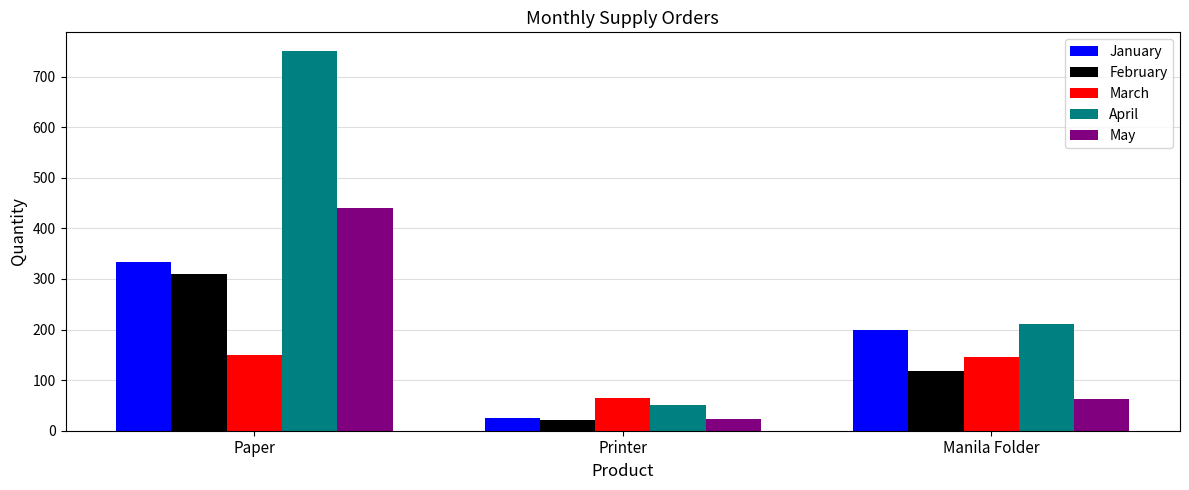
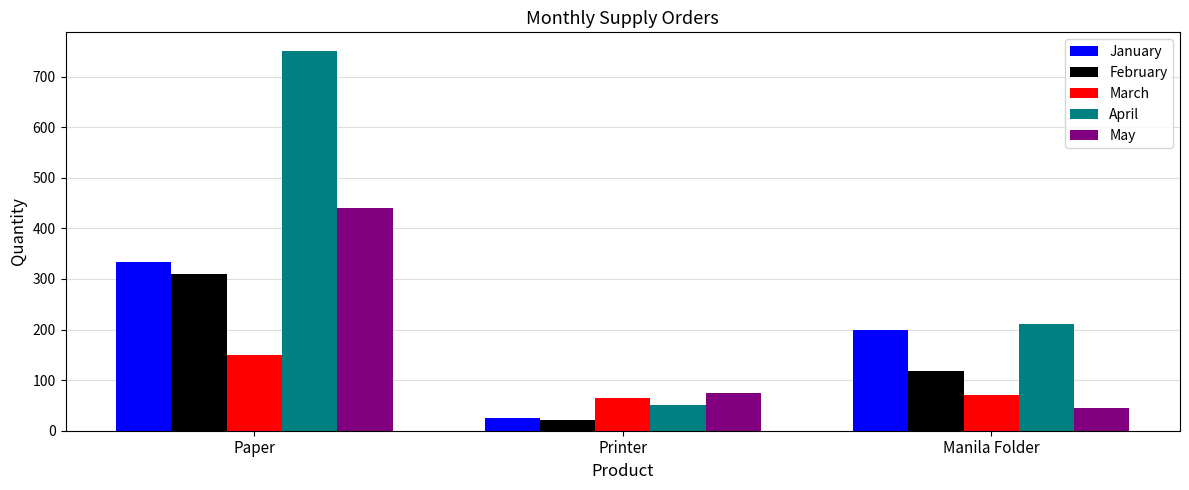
  {
    "January": {
      "Paper": 330,
      "Printer": 30,
      "Manila Folder": 200
    },
    "February": {
      "Paper": 310,
      "Printer": 20,
      "Manila Folder": 120
    },
    "March": {
      "Paper": 150,
      "Printer": 70,
-     "Manila Folder": 150
+     "Manila Folder": 70
    },
    "April": {
      "Paper": 750,
      "Printer": 50,
      "Manila Folder": 210
    },
    "May": {
      "Paper": 440,
-     "Printer": 20,
-     "Manila Folder": 60
+     "Printer": 80,
+     "Manila Folder": 50
    }
  }
